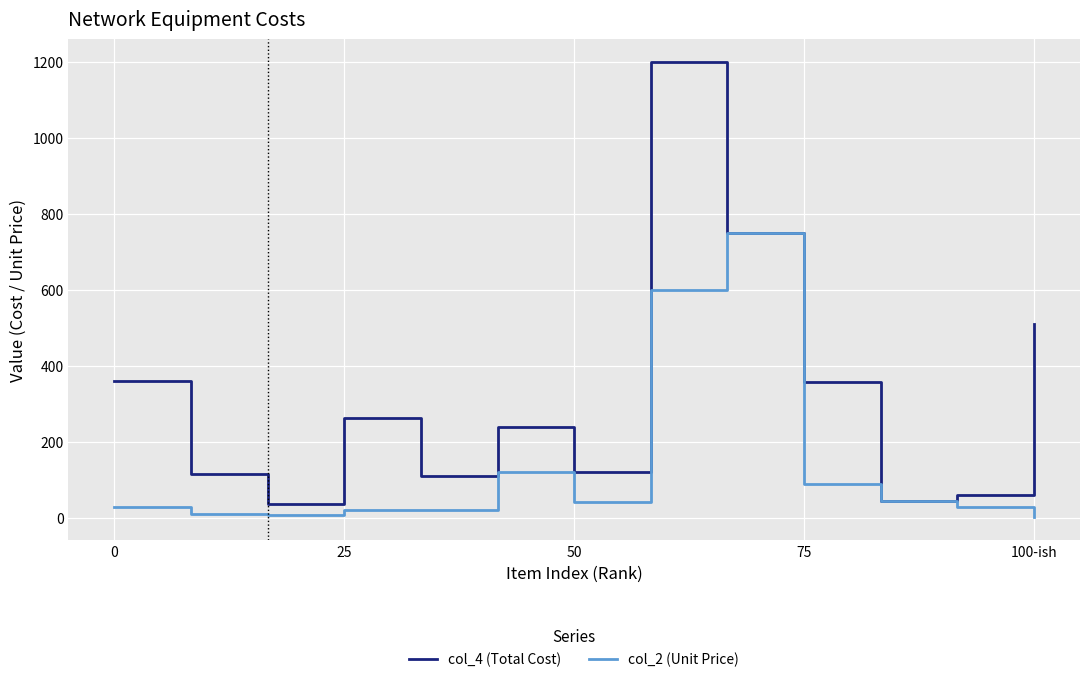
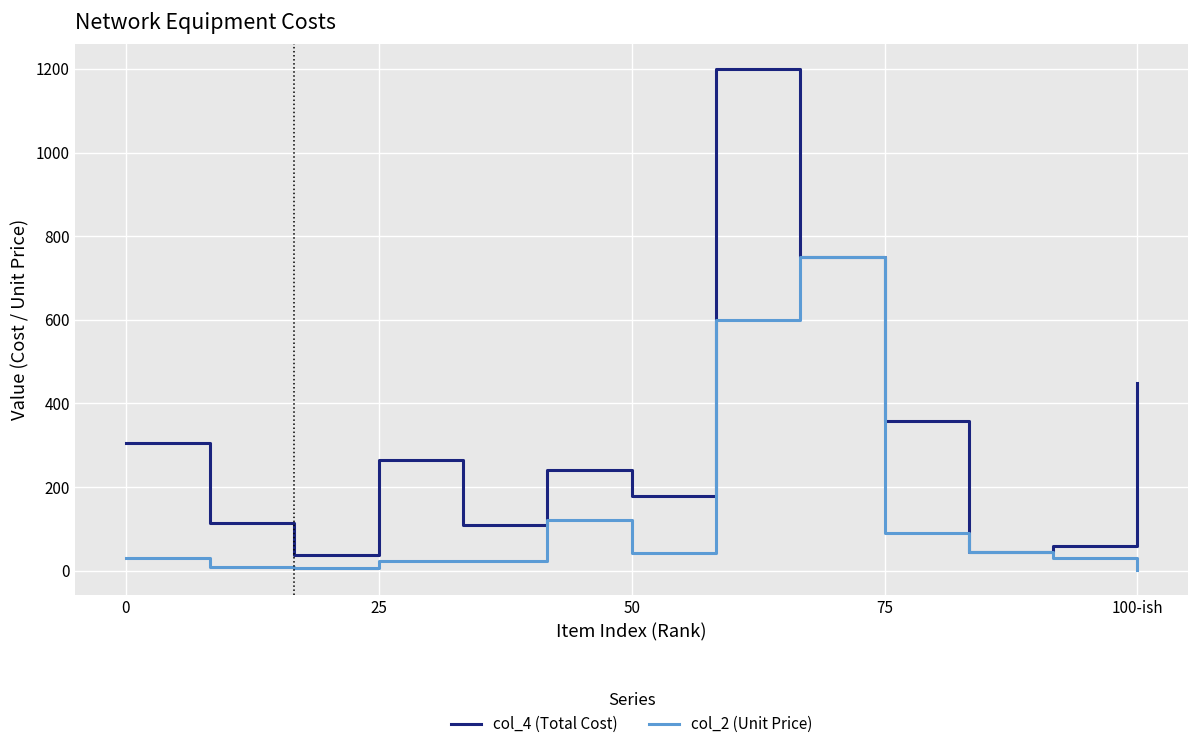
  {
    "col_4 (Total Cost)": {
-     "0": 360,
+     "0": 310,
      "25": 260,
-     "50": 120,
+     "50": 180,
      "75": 360,
-     "100-ish": 510
+     "100-ish": 450
    },
    "col_2 (Unit Price)": {
      "0": 30,
      "25": 20,
      "50": 40,
      "75": 90,
      "100-ish": 0
    }
  }
